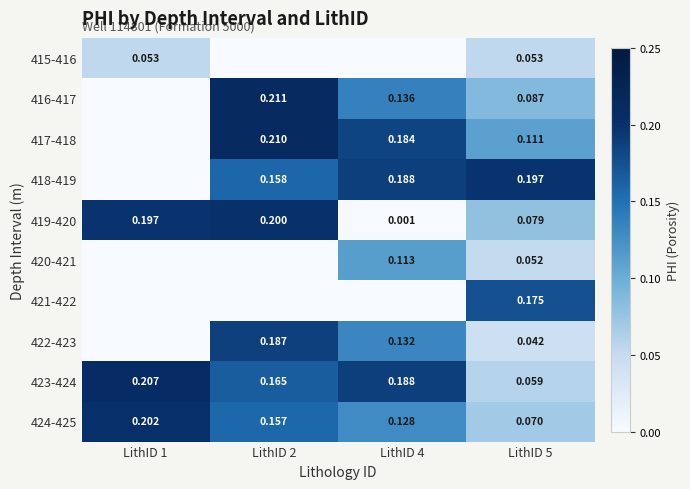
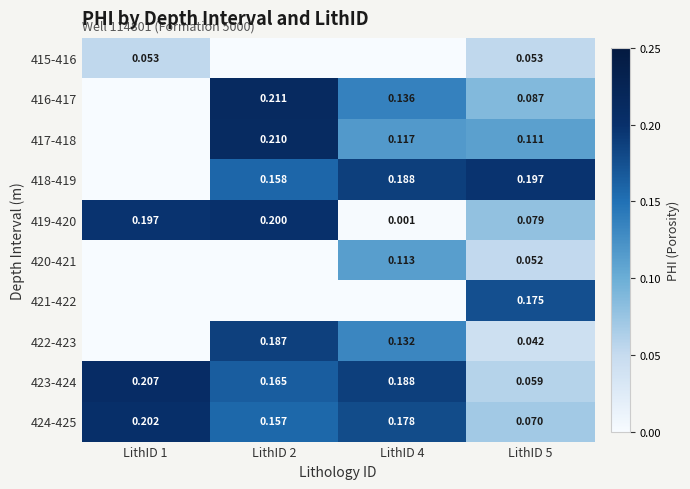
  {
    "415-416": {
      "LithID 1": 0.053,
      "LithID 5": 0.053
    },
    "416-417": {
      "LithID 2": 0.211,
      "LithID 4": 0.136,
      "LithID 5": 0.087
    },
    "417-418": {
      "LithID 2": 0.210,
-     "LithID 4": 0.184,
+     "LithID 4": 0.117,
      "LithID 5": 0.111
    },
    "418-419": {
      "LithID 2": 0.158,
      "LithID 4": 0.188,
      "LithID 5": 0.197
    },
    "419-420": {
      "LithID 1": 0.197,
      "LithID 2": 0.200,
      "LithID 4": 0.001,
      "LithID 5": 0.079
    },
    "420-421": {
      "LithID 4": 0.113,
      "LithID 5": 0.052
    },
    "421-422": {
      "LithID 5": 0.175
    },
    "422-423": {
      "LithID 2": 0.187,
      "LithID 4": 0.132,
      "LithID 5": 0.042
    },
    "423-424": {
      "LithID 1": 0.207,
      "LithID 2": 0.165,
      "LithID 4": 0.188,
      "LithID 5": 0.059
    },
    "424-425": {
      "LithID 1": 0.202,
      "LithID 2": 0.157,
-     "LithID 4": 0.128,
+     "LithID 4": 0.178,
      "LithID 5": 0.070
    }
  }
